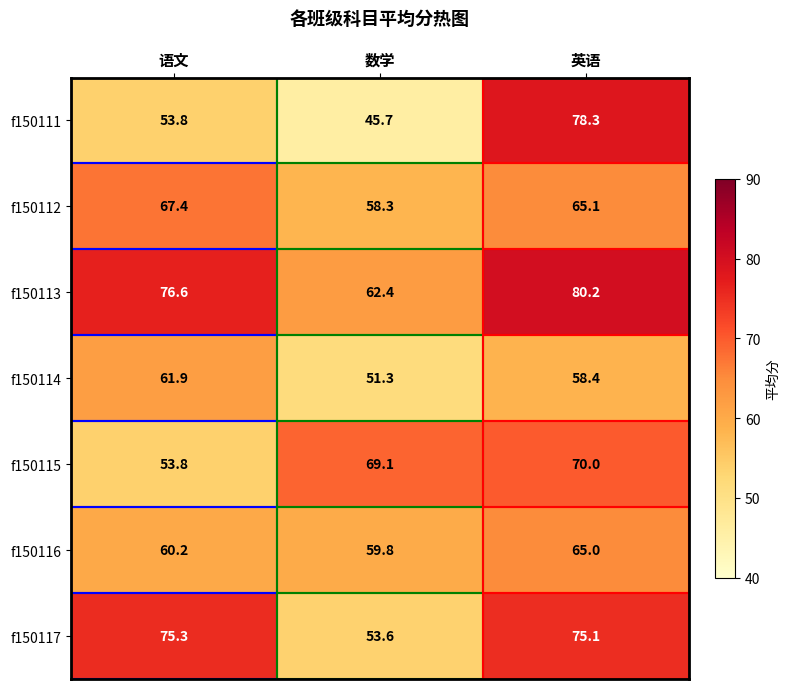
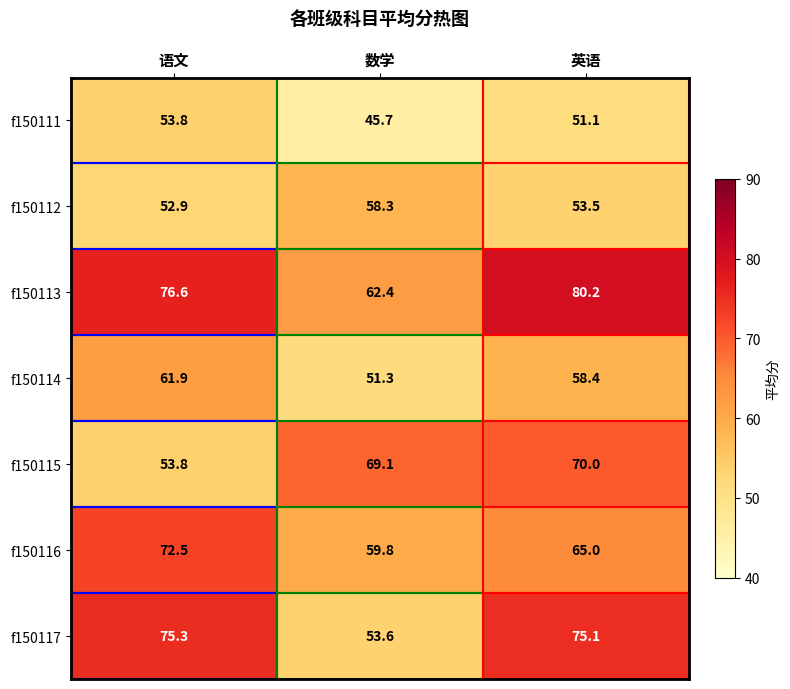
  {
    "f150111": {
      "语文": 53.8,
      "数学": 45.7,
-     "英语": 78.3
+     "英语": 51.1
    },
    "f150112": {
-     "语文": 67.4,
+     "语文": 52.9,
      "数学": 58.3,
-     "英语": 65.1
+     "英语": 53.5
    },
    "f150113": {
      "语文": 76.6,
      "数学": 62.4,
      "英语": 80.2
    },
    "f150114": {
      "语文": 61.9,
      "数学": 51.3,
      "英语": 58.4
    },
    "f150115": {
      "语文": 53.8,
      "数学": 69.1,
      "英语": 70.0
    },
    "f150116": {
-     "语文": 60.2,
+     "语文": 72.5,
      "数学": 59.8,
      "英语": 65.0
    },
    "f150117": {
      "语文": 75.3,
      "数学": 53.6,
      "英语": 75.1
    }
  }
